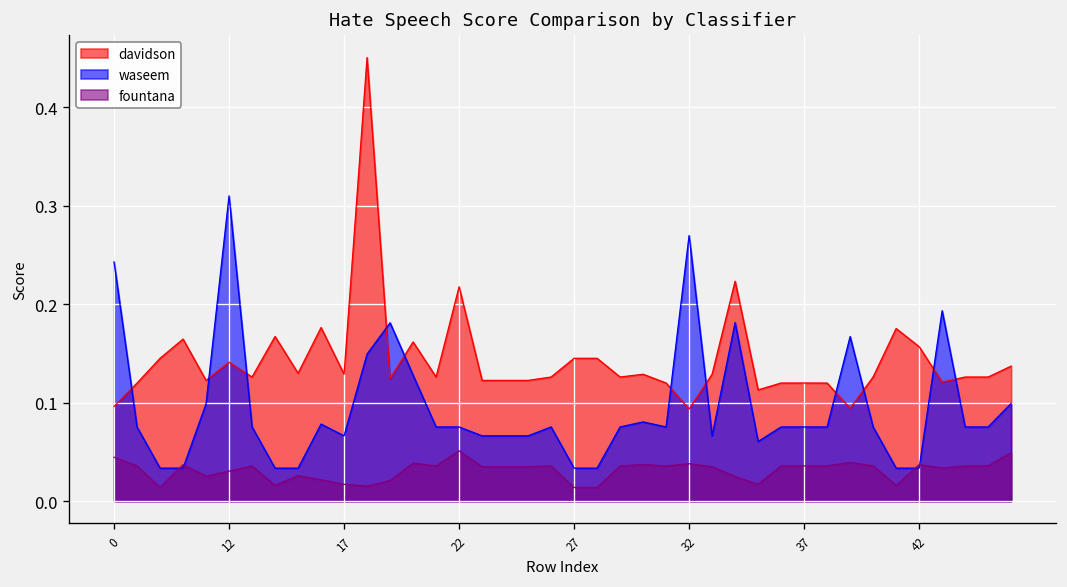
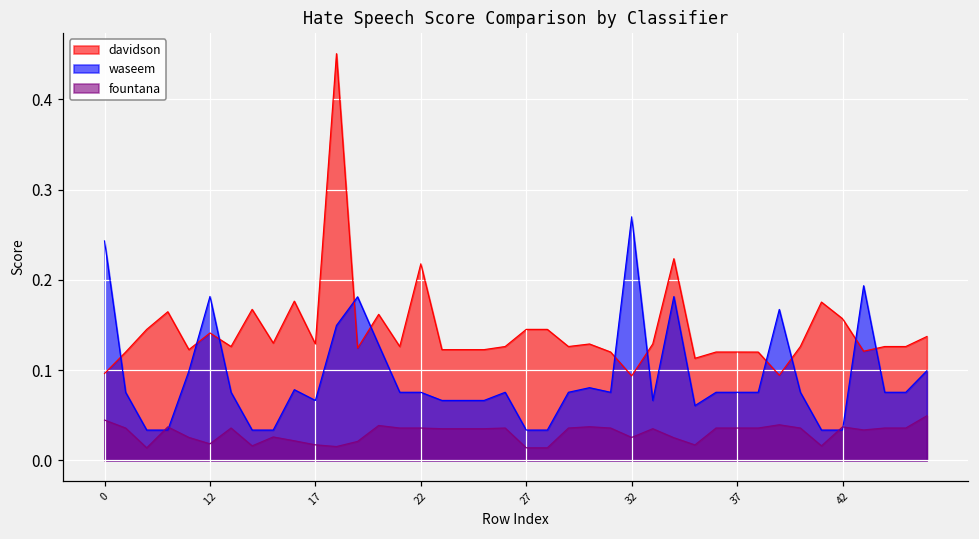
  {
    "davidson": {
      "0": 0.10,
      "12": 0.14,
      "17": 0.13,
      "22": 0.22,
      "27": 0.15,
      "32": 0.09,
      "37": 0.12,
      "42": 0.16
    },
    "waseem": {
      "0": 0.24,
-     "12": 0.31,
+     "12": 0.18,
      "17": 0.07,
      "22": 0.08,
      "27": 0.03,
      "32": 0.27,
      "37": 0.08,
      "42": 0.03
    },
    "fountana": {
      "0": 0.04,
-     "12": 0.03,
+     "12": 0.02,
      "17": 0.02,
-     "22": 0.05,
+     "22": 0.04,
      "27": 0.01,
-     "32": 0.04,
+     "32": 0.03,
      "37": 0.04,
      "42": 0.04
    }
  }
